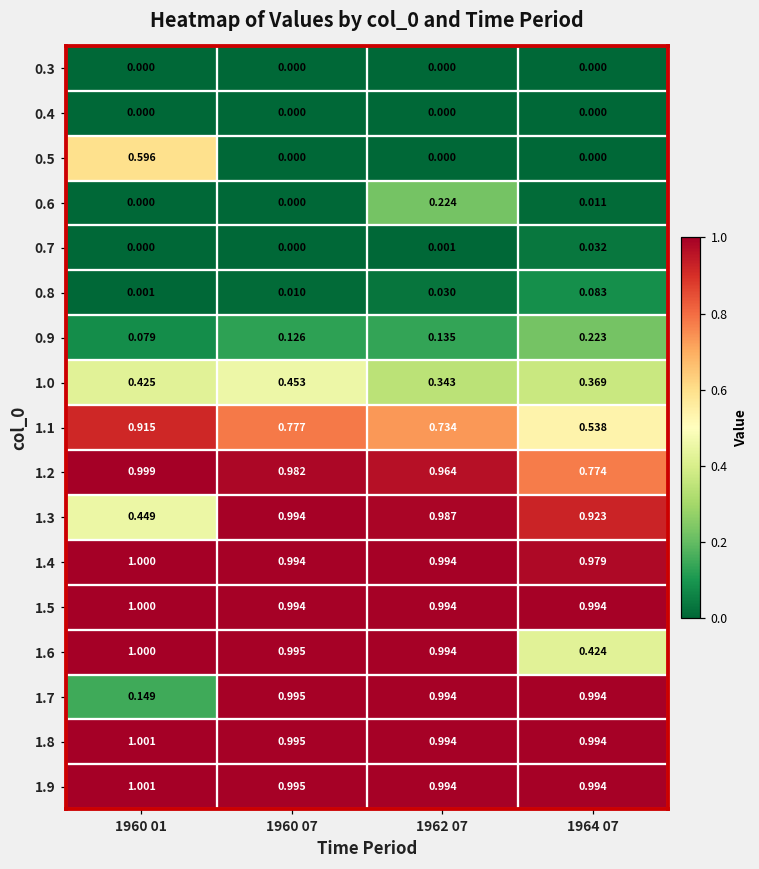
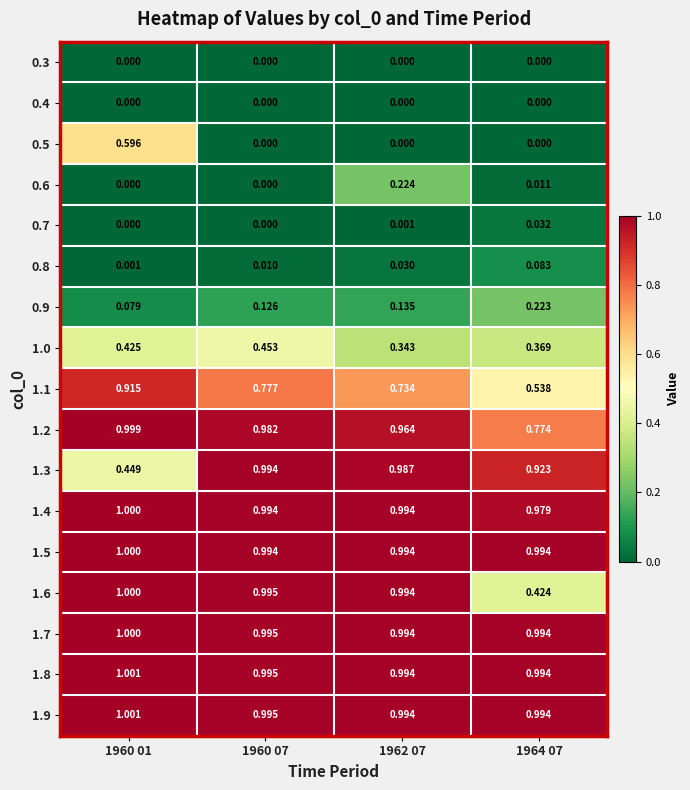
  {
    "0.3": {
      "1960 01": 0.000,
      "1960 07": 0.000,
      "1962 07": 0.000,
      "1964 07": 0.000
    },
    "0.4": {
      "1960 01": 0.000,
      "1960 07": 0.000,
      "1962 07": 0.000,
      "1964 07": 0.000
    },
    "0.5": {
      "1960 01": 0.596,
      "1960 07": 0.000,
      "1962 07": 0.000,
      "1964 07": 0.000
    },
    "0.6": {
      "1960 01": 0.000,
      "1960 07": 0.000,
      "1962 07": 0.224,
      "1964 07": 0.011
    },
    "0.7": {
      "1960 01": 0.000,
      "1960 07": 0.000,
      "1962 07": 0.001,
      "1964 07": 0.032
    },
    "0.8": {
      "1960 01": 0.001,
      "1960 07": 0.010,
      "1962 07": 0.030,
      "1964 07": 0.083
    },
    "0.9": {
      "1960 01": 0.079,
      "1960 07": 0.126,
      "1962 07": 0.135,
      "1964 07": 0.223
    },
    "1.0": {
      "1960 01": 0.425,
      "1960 07": 0.453,
      "1962 07": 0.343,
      "1964 07": 0.369
    },
    "1.1": {
      "1960 01": 0.915,
      "1960 07": 0.777,
      "1962 07": 0.734,
      "1964 07": 0.538
    },
    "1.2": {
      "1960 01": 0.999,
      "1960 07": 0.982,
      "1962 07": 0.964,
      "1964 07": 0.774
    },
    "1.3": {
      "1960 01": 0.449,
      "1960 07": 0.994,
      "1962 07": 0.987,
      "1964 07": 0.923
    },
    "1.4": {
      "1960 01": 1.000,
      "1960 07": 0.994,
      "1962 07": 0.994,
      "1964 07": 0.979
    },
    "1.5": {
      "1960 01": 1.000,
      "1960 07": 0.994,
      "1962 07": 0.994,
      "1964 07": 0.994
    },
    "1.6": {
      "1960 01": 1.000,
      "1960 07": 0.995,
      "1962 07": 0.994,
      "1964 07": 0.424
    },
    "1.7": {
-     "1960 01": 0.149,
+     "1960 01": 1.000,
      "1960 07": 0.995,
      "1962 07": 0.994,
      "1964 07": 0.994
    },
    "1.8": {
      "1960 01": 1.001,
      "1960 07": 0.995,
      "1962 07": 0.994,
      "1964 07": 0.994
    },
    "1.9": {
      "1960 01": 1.001,
      "1960 07": 0.995,
      "1962 07": 0.994,
      "1964 07": 0.994
    }
  }
